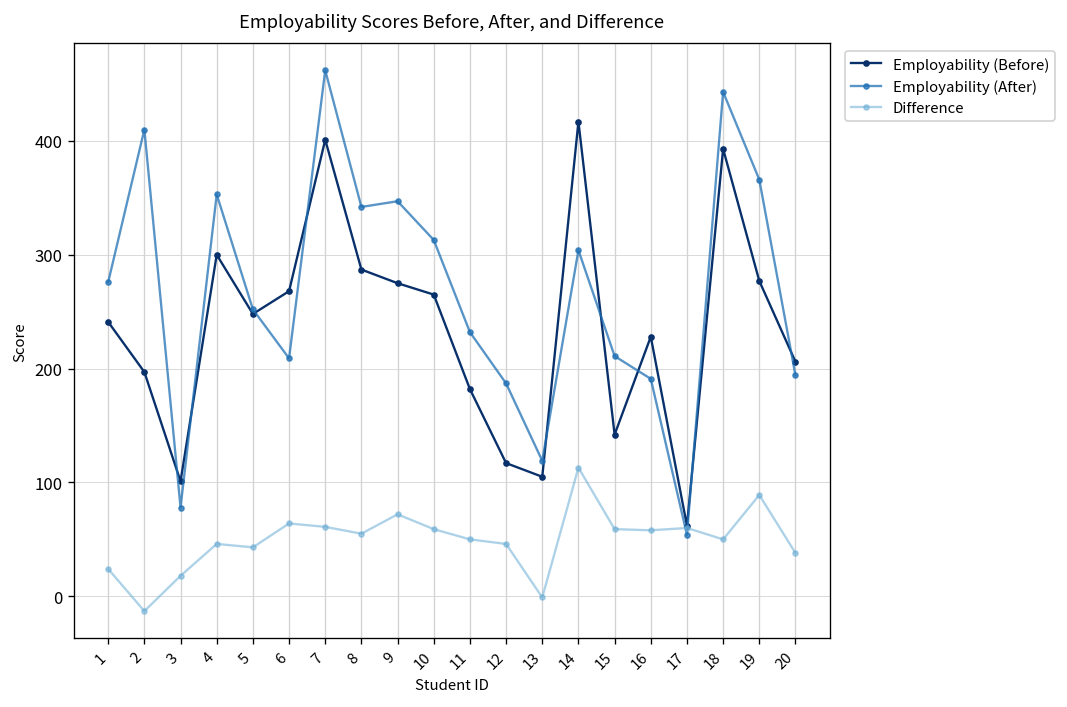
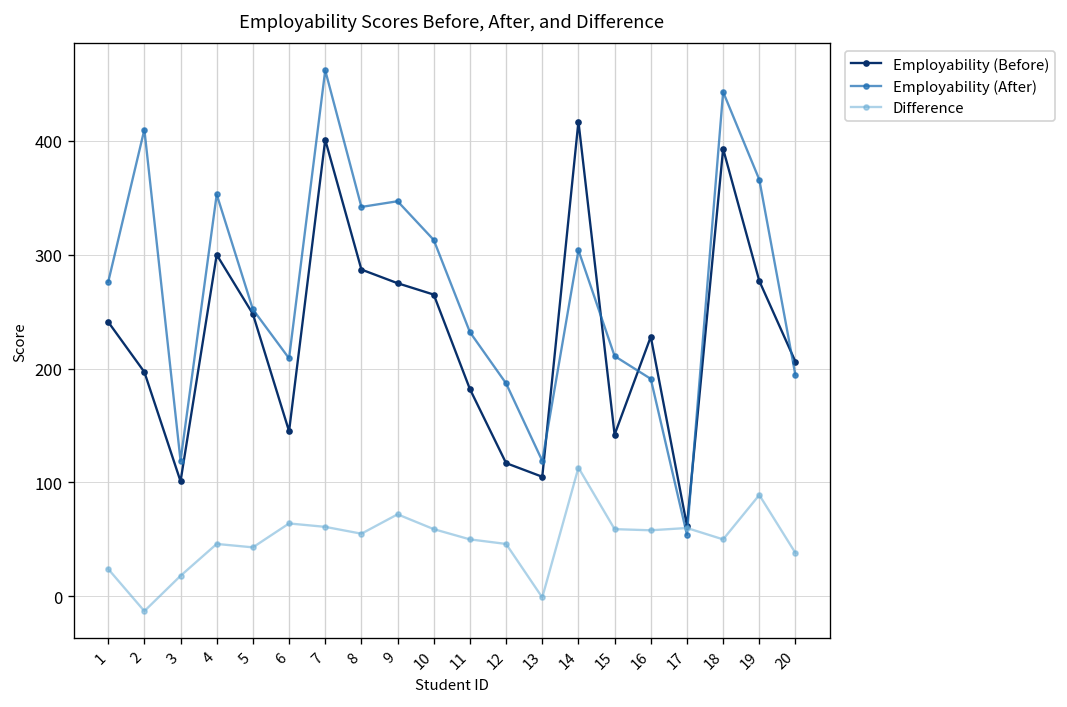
  {
    "Employability (Before)": {
      "1": 240,
      "2": 200,
      "3": 100,
      "4": 300,
      "5": 250,
-     "6": 270,
+     "6": 150,
      "7": 400,
      "8": 290,
      "9": 280,
      "10": 270,
      "11": 180,
      "12": 120,
      "13": 110,
      "14": 420,
      "15": 140,
      "16": 230,
      "18": 390,
      "19": 280,
      "20": 210
    },
    "Employability (After)": {
      "1": 280,
      "2": 410,
-     "3": 80,
+     "3": 120,
      "4": 350,
      "5": 250,
      "6": 210,
      "7": 460,
      "8": 340,
      "9": 350,
      "10": 310,
      "11": 230,
      "12": 190,
      "13": 120,
      "14": 300,
      "15": 210,
      "16": 190,
      "17": 50,
      "18": 440,
      "19": 370,
      "20": 190
    },
    "Difference": {
      "1": 20,
      "2": -10,
      "3": 20,
      "4": 50,
      "5": 40,
      "6": 60,
      "7": 60,
      "8": 60,
      "9": 70,
      "10": 60,
      "11": 50,
      "12": 50,
      "13": 0,
      "14": 110,
      "15": 60,
      "16": 60,
      "18": 50,
      "19": 90,
      "20": 40
    }
  }
